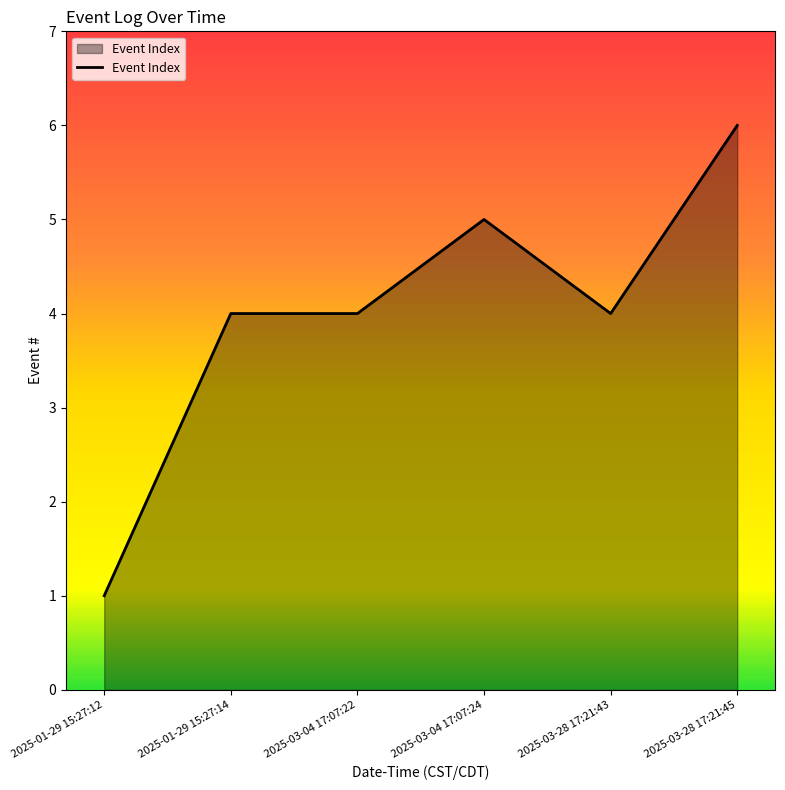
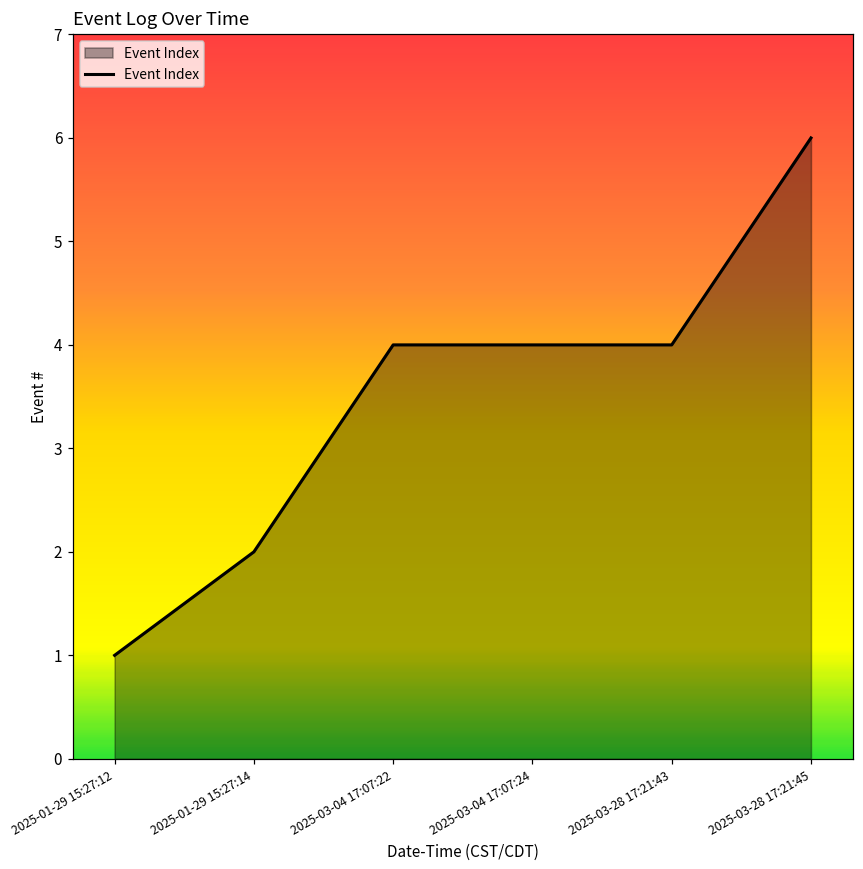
  {
    "2025-01-29 15:27:12": 1,
-   "2025-01-29 15:27:14": 4,
+   "2025-01-29 15:27:14": 2,
    "2025-03-04 17:07:22": 4,
-   "2025-03-04 17:07:24": 5,
+   "2025-03-04 17:07:24": 4,
    "2025-03-28 17:21:43": 4,
    "2025-03-28 17:21:45": 6
  }
